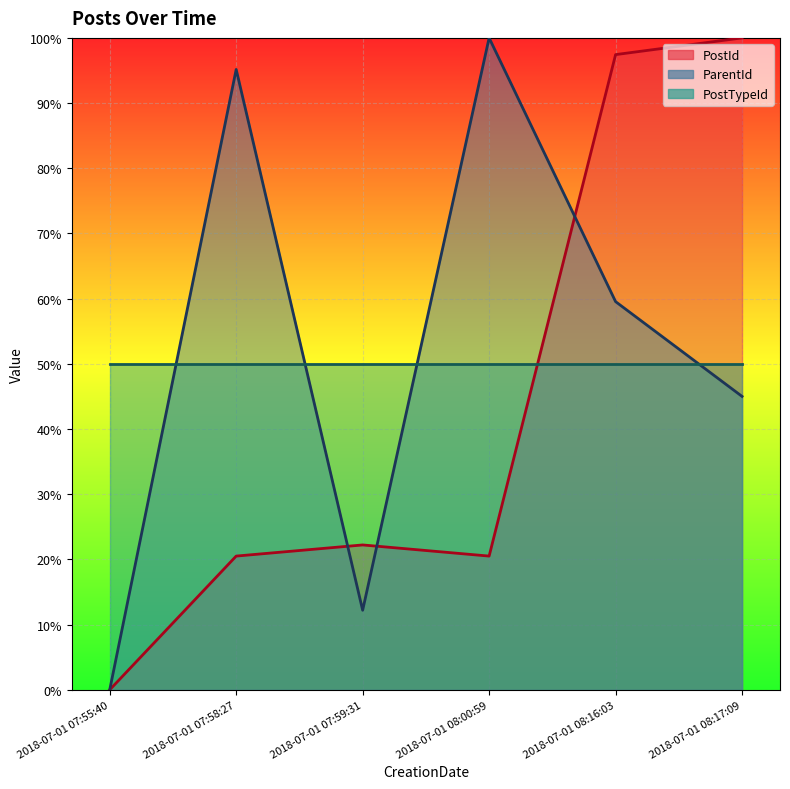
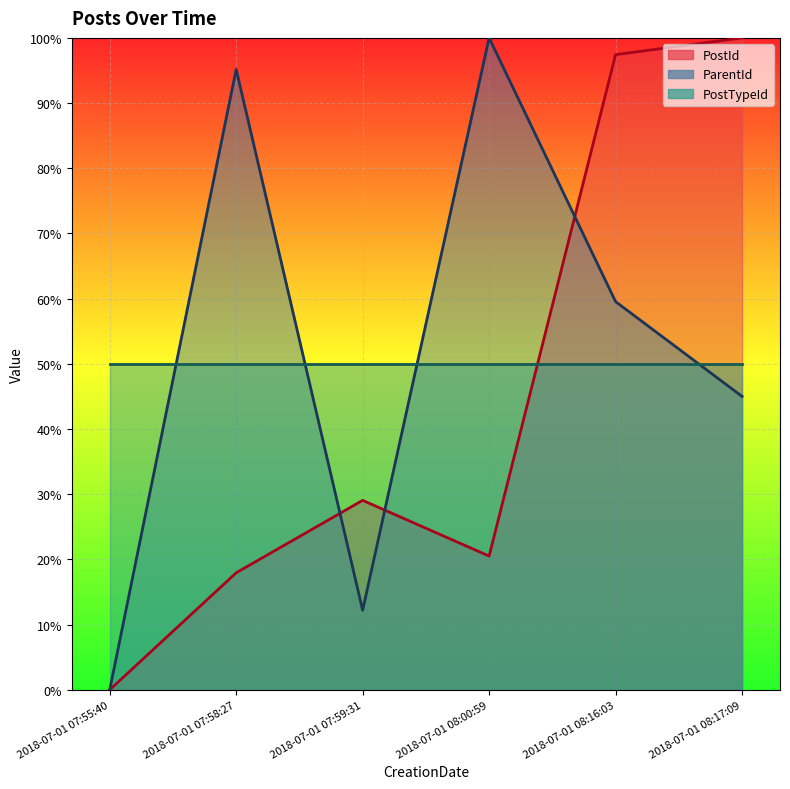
  {
    "PostId": {
-     "2018-07-01 07:58:27": "21%",
-     "2018-07-01 07:59:31": "22%",
+     "2018-07-01 07:58:27": "18%",
+     "2018-07-01 07:59:31": "29%",
      "2018-07-01 08:00:59": "21%",
      "2018-07-01 08:16:03": "97%",
      "2018-07-01 08:17:09": "100%"
    }
  }
